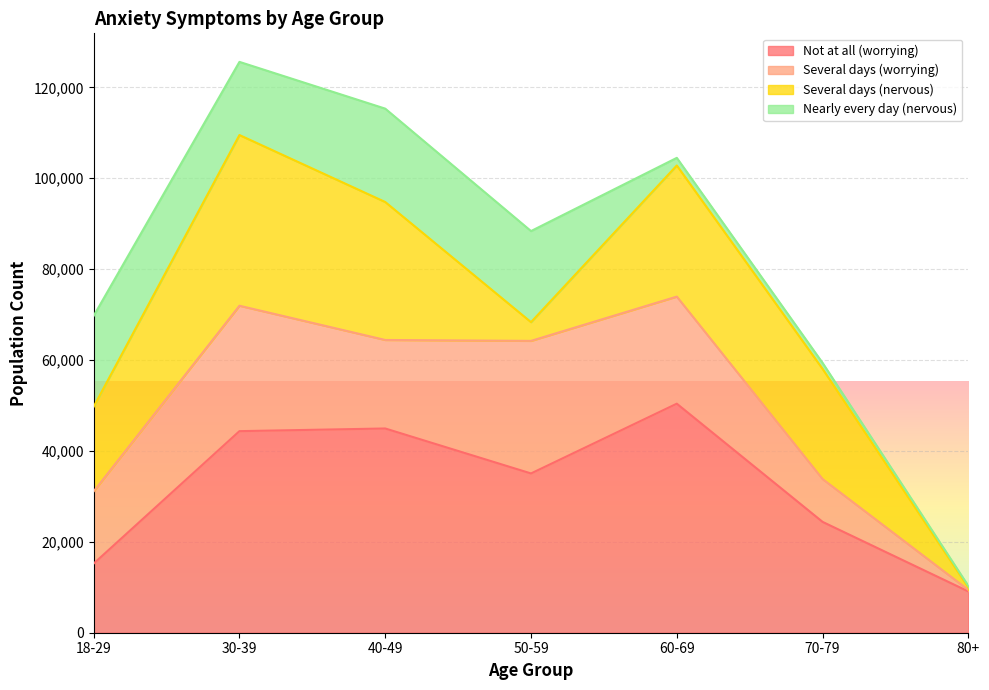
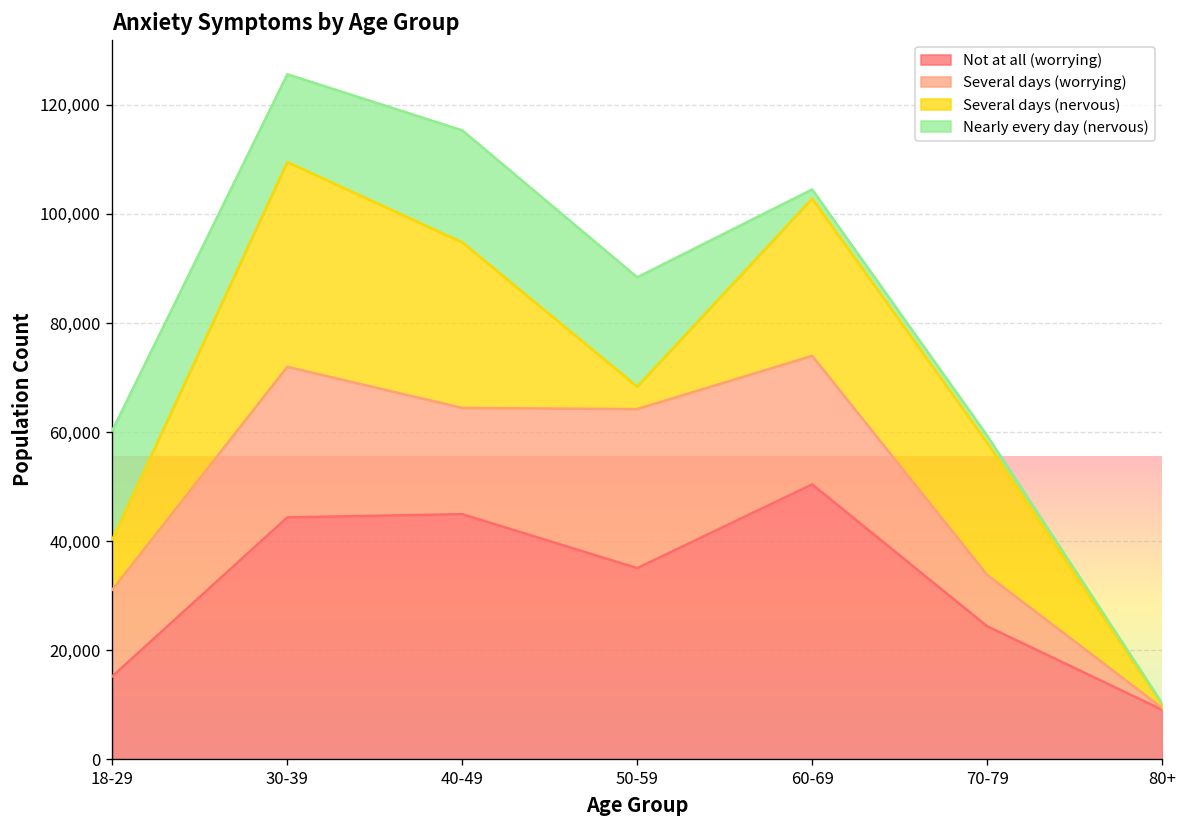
  {
    "Several days (nervous)": {
-     "18-29": "19,000",
+     "18-29": "9,000",
      "30-39": "38,000",
      "40-49": "30,000",
      "50-59": "4,000",
      "60-69": "29,000",
      "70-79": "24,000"
    },
    "Nearly every day (nervous)": {
      "18-29": "20,000",
      "30-39": "16,000",
      "40-49": "21,000",
      "50-59": "20,000",
      "60-69": "2,000",
      "70-79": "1,000"
    }
  }
